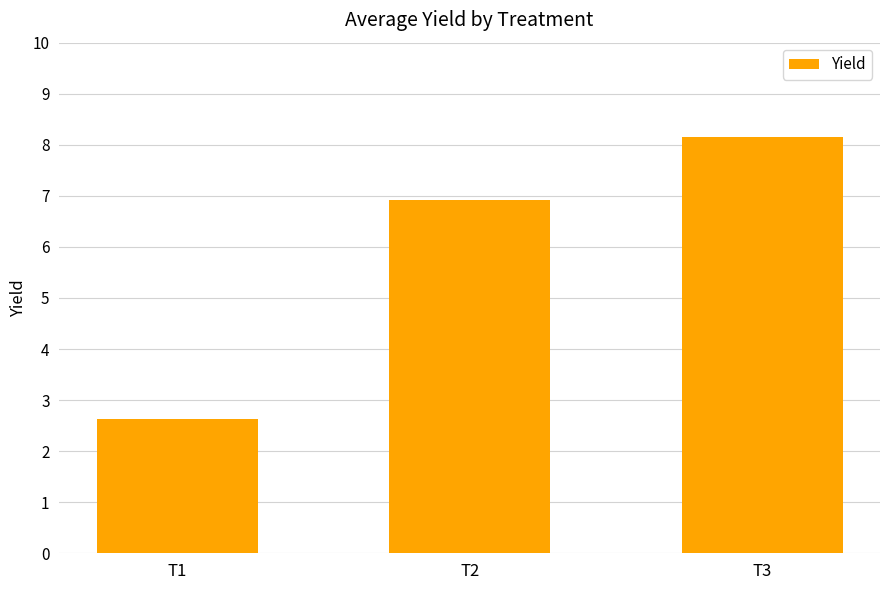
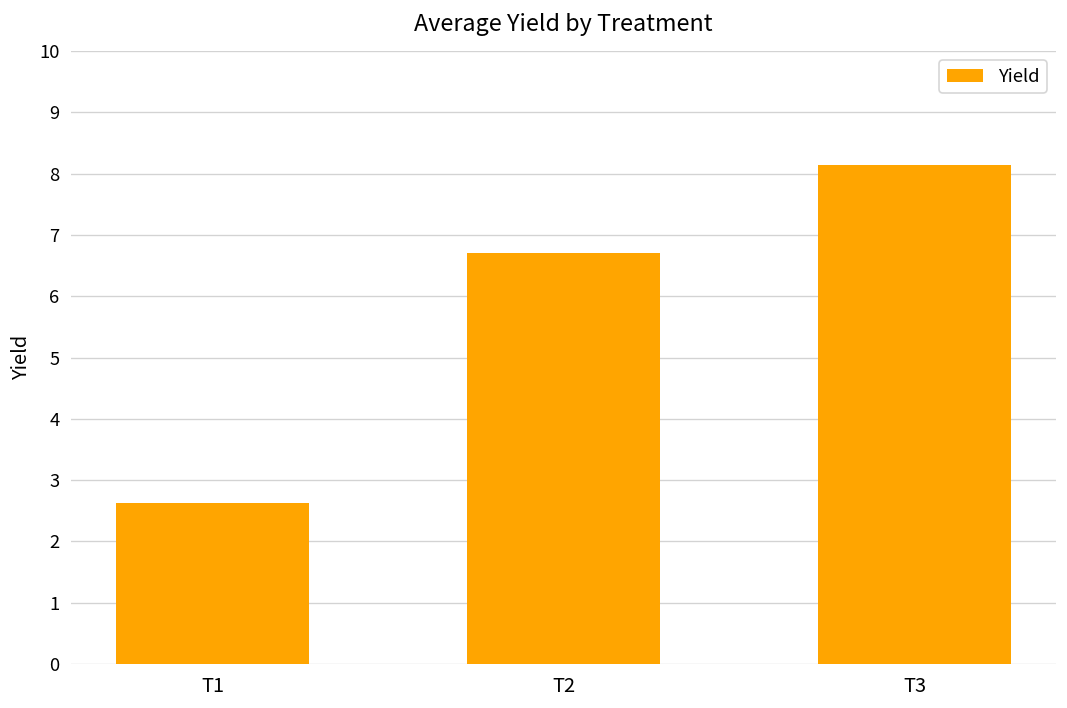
  {
    "T1": 2.6,
-   "T2": 6.9,
+   "T2": 6.7,
    "T3": 8.1
  }
